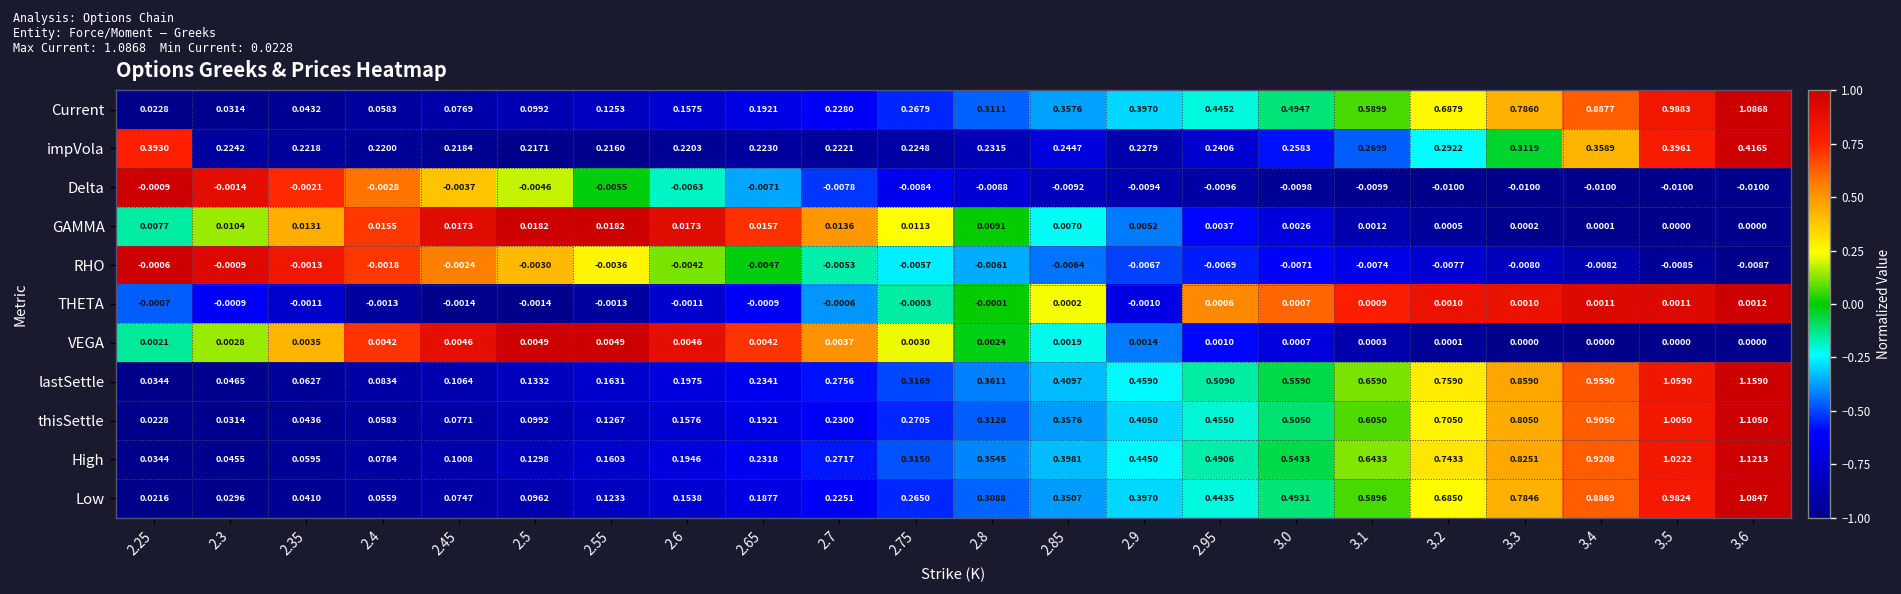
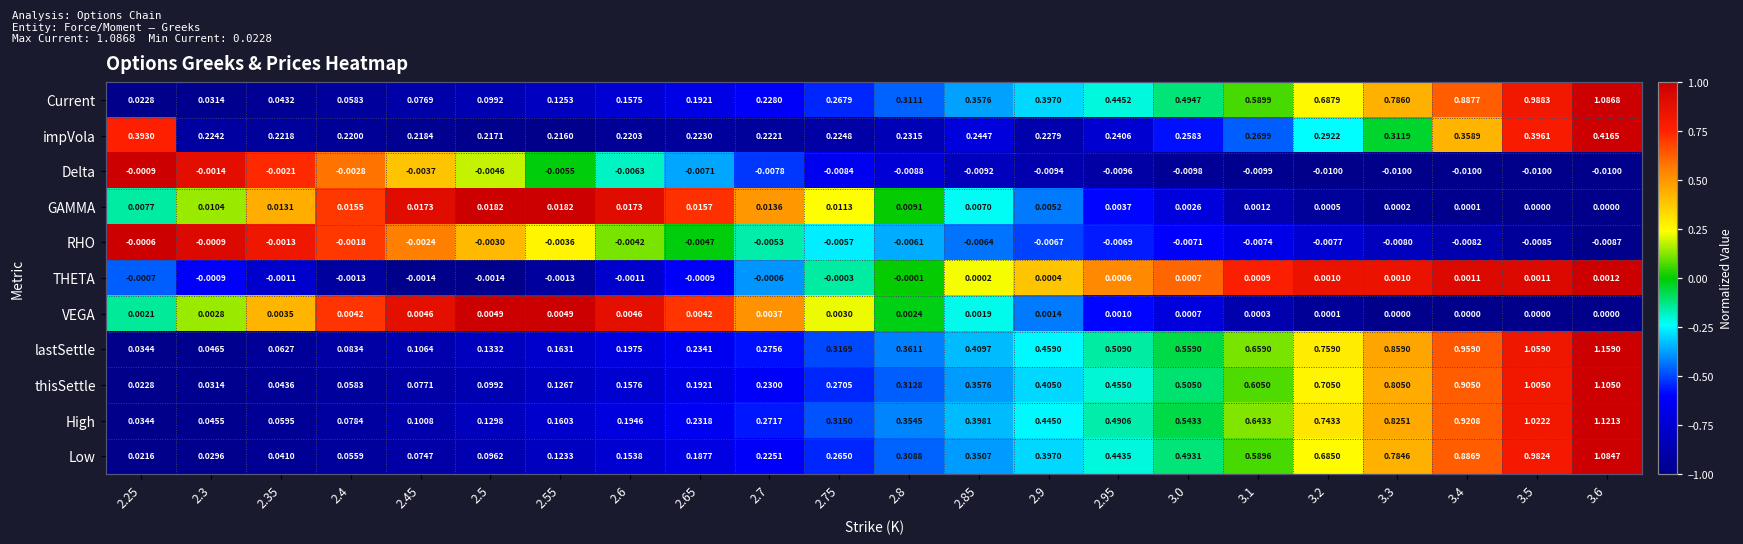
  {
    "THETA": {
      "2.25": -0.0007,
      "2.3": -0.0009,
      "2.35": -0.0011,
      "2.4": -0.0013,
      "2.45": -0.0014,
      "2.5": -0.0014,
      "2.55": -0.0013,
      "2.6": -0.0011,
      "2.65": -0.0009,
      "2.7": -0.0006,
      "2.75": -0.0003,
      "2.8": -0.0001,
      "2.85": 0.0002,
-     "2.9": -0.0010,
+     "2.9": 0.0004,
      "2.95": 0.0006,
      "3.0": 0.0007,
      "3.1": 0.0009,
      "3.2": 0.0010,
      "3.3": 0.0010,
      "3.4": 0.0011,
      "3.5": 0.0011,
      "3.6": 0.0012
    }
  }
